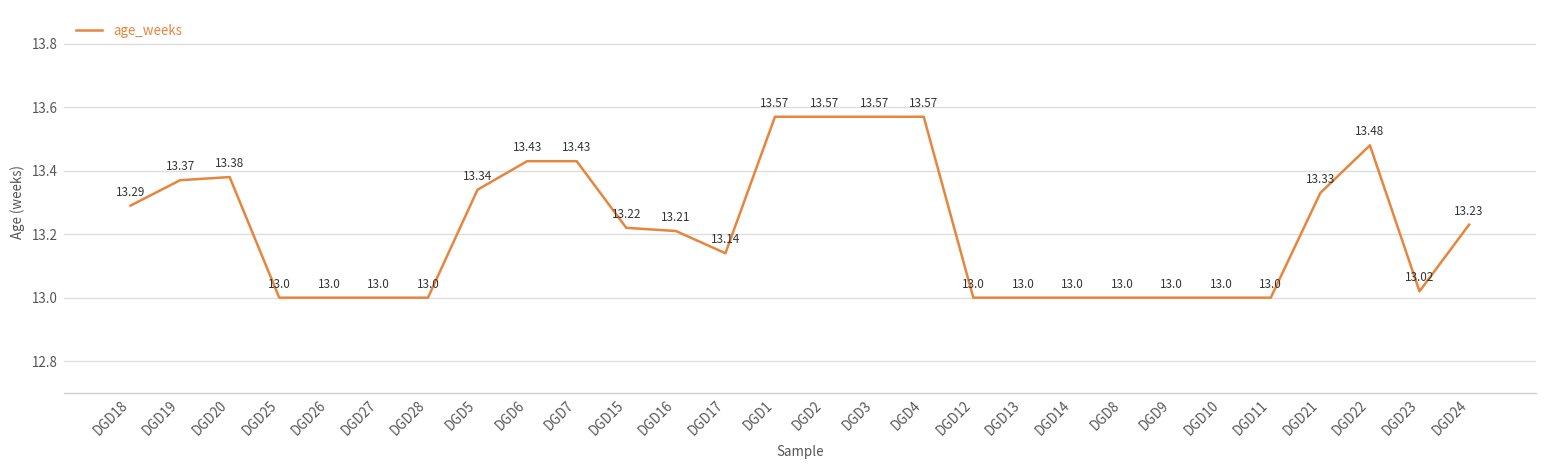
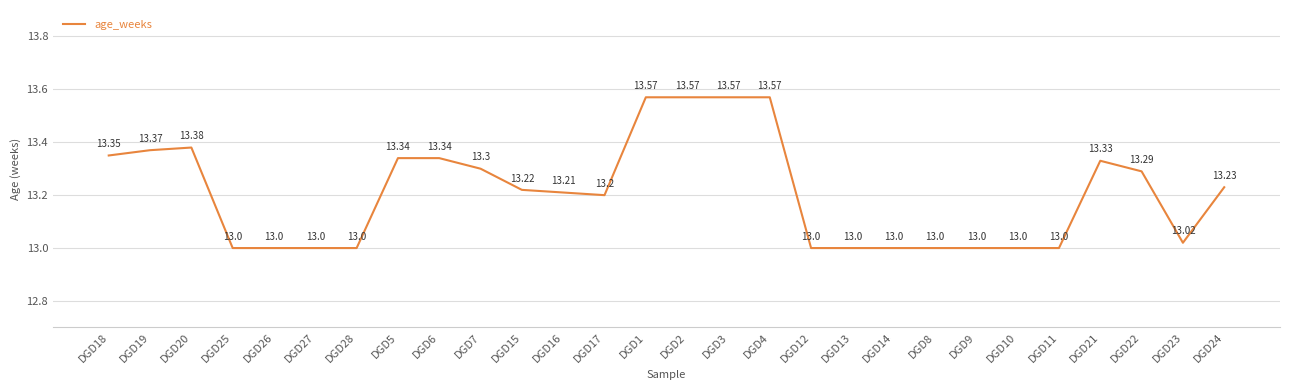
  {
-   "DGD18": 13.29,
+   "DGD18": 13.35,
    "DGD19": 13.37,
    "DGD20": 13.38,
    "DGD25": 13.0,
    "DGD26": 13.0,
    "DGD27": 13.0,
    "DGD28": 13.0,
    "DGD5": 13.34,
-   "DGD6": 13.43,
-   "DGD7": 13.43,
+   "DGD6": 13.34,
+   "DGD7": 13.3,
    "DGD15": 13.22,
    "DGD16": 13.21,
-   "DGD17": 13.14,
+   "DGD17": 13.2,
    "DGD1": 13.57,
    "DGD2": 13.57,
    "DGD3": 13.57,
    "DGD4": 13.57,
    "DGD12": 13.0,
    "DGD13": 13.0,
    "DGD14": 13.0,
    "DGD8": 13.0,
    "DGD9": 13.0,
    "DGD10": 13.0,
    "DGD11": 13.0,
    "DGD21": 13.33,
-   "DGD22": 13.48,
+   "DGD22": 13.29,
    "DGD23": 13.02,
    "DGD24": 13.23
  }
